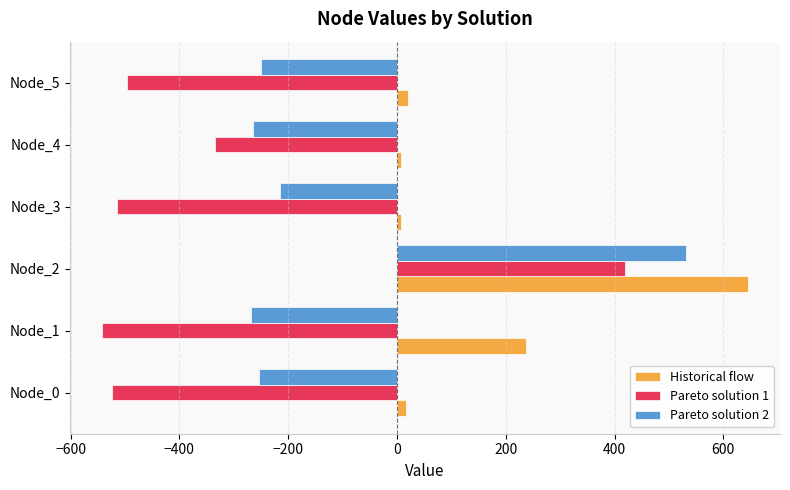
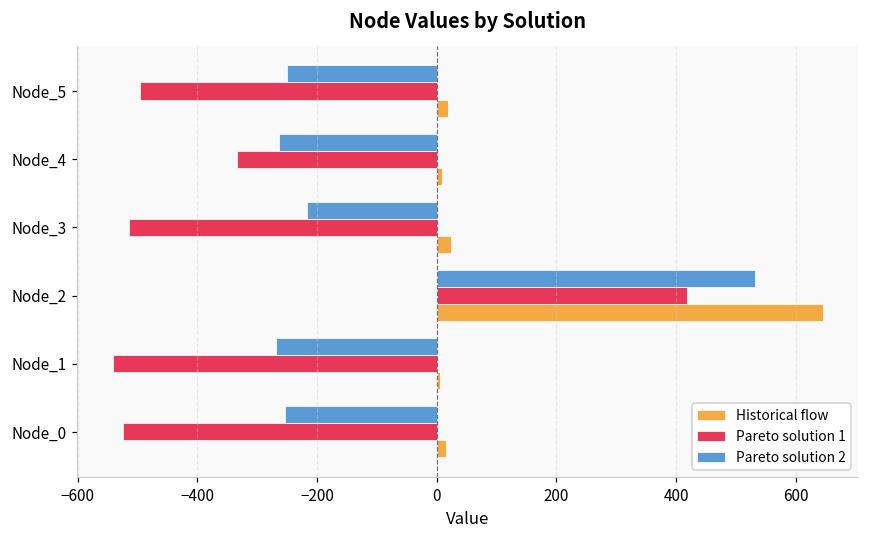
  {
    "Historical flow": {
      "Node_5": 20,
      "Node_4": 10,
-     "Node_3": 10,
+     "Node_3": 20,
      "Node_2": 640,
-     "Node_1": 240,
+     "Node_1": 0,
      "Node_0": 20
    },
    "Pareto solution 1": {
      "Node_5": -500,
      "Node_4": -330,
      "Node_3": -510,
      "Node_2": 420,
      "Node_1": -540,
      "Node_0": -520
    },
    "Pareto solution 2": {
      "Node_5": -250,
      "Node_4": -260,
      "Node_3": -220,
      "Node_2": 530,
      "Node_1": -270,
      "Node_0": -250
    }
  }
